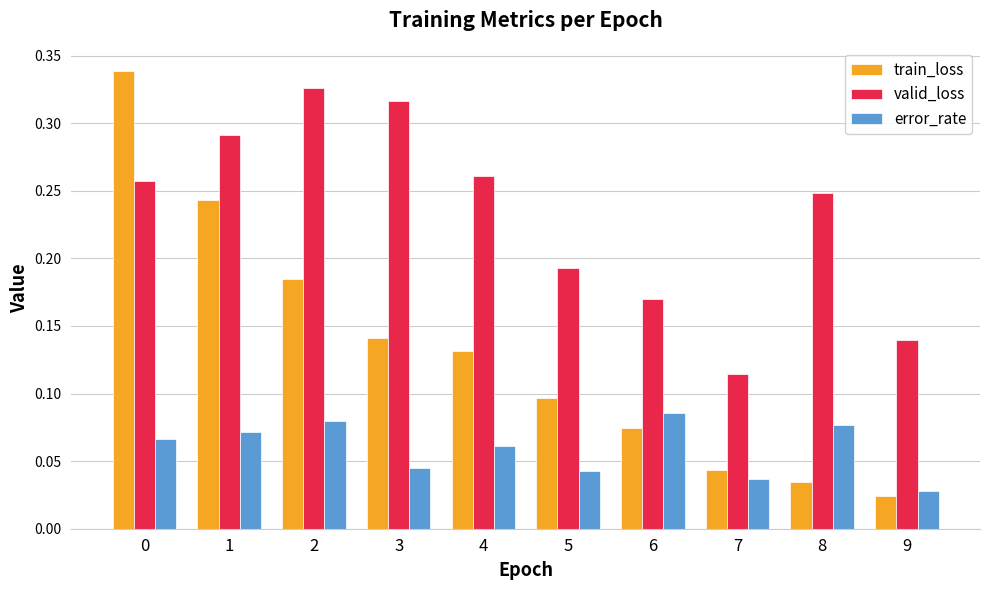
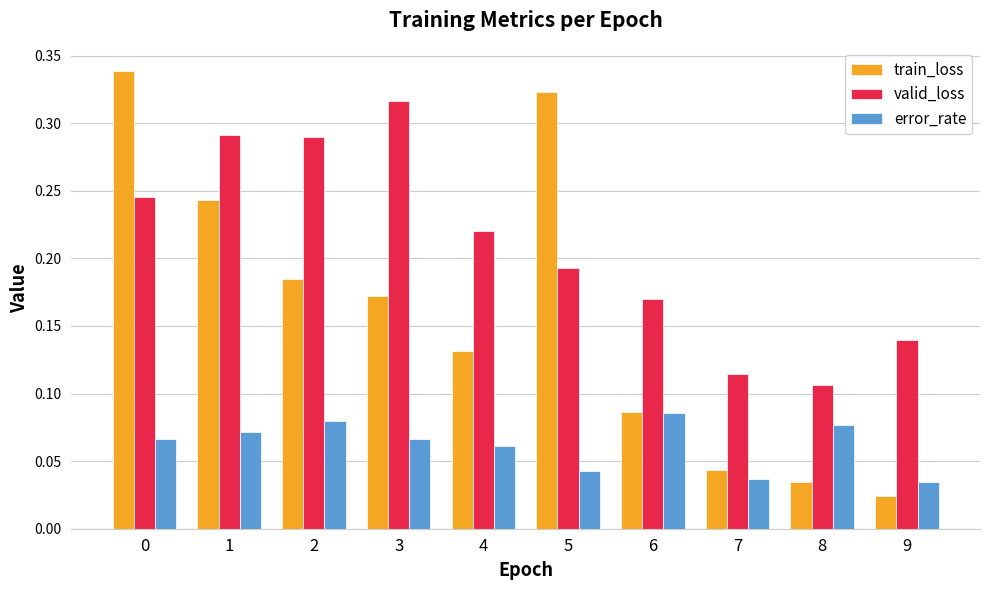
  {
    "train_loss": {
      "0": 0.339,
      "1": 0.243,
      "2": 0.185,
-     "3": 0.141,
+     "3": 0.172,
      "4": 0.132,
-     "5": 0.097,
-     "6": 0.075,
+     "5": 0.323,
+     "6": 0.087,
      "7": 0.043,
      "8": 0.035,
      "9": 0.024
    },
    "valid_loss": {
-     "0": 0.257,
+     "0": 0.246,
      "1": 0.291,
-     "2": 0.326,
+     "2": 0.290,
      "3": 0.316,
-     "4": 0.261,
+     "4": 0.220,
      "5": 0.193,
      "6": 0.170,
      "7": 0.115,
-     "8": 0.249,
+     "8": 0.107,
      "9": 0.140
    },
    "error_rate": {
      "0": 0.066,
      "1": 0.072,
      "2": 0.080,
-     "3": 0.045,
+     "3": 0.066,
      "4": 0.061,
      "5": 0.042,
      "6": 0.085,
      "7": 0.037,
      "8": 0.077,
-     "9": 0.028
+     "9": 0.034
    }
  }
